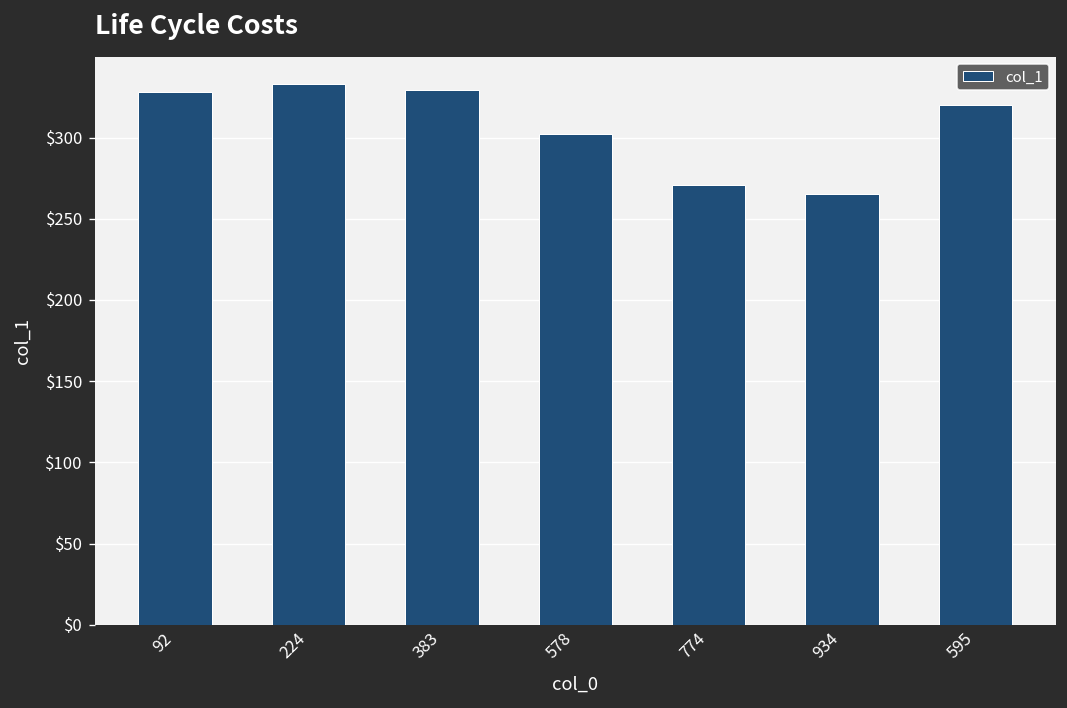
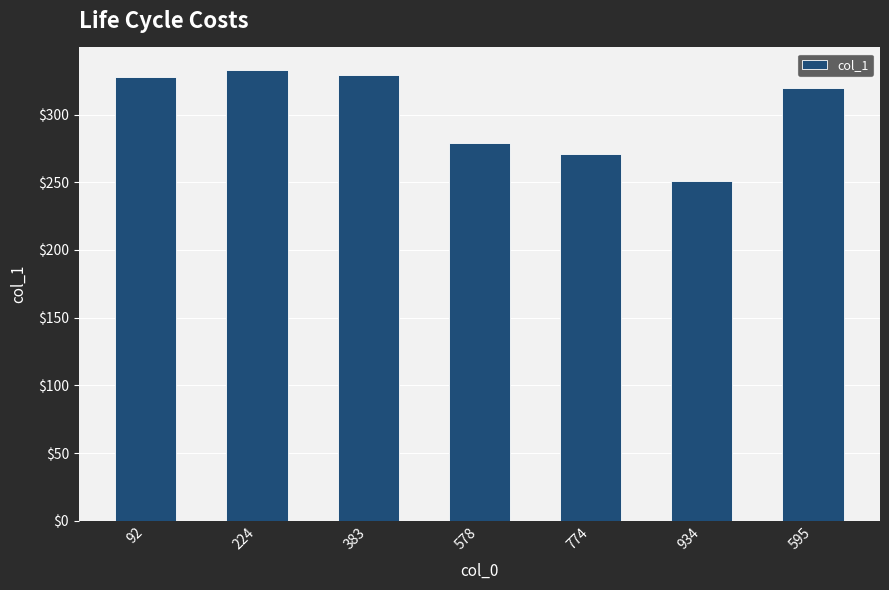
  {
    "92": "$328",
    "224": "$333",
    "383": "$329",
-   "578": "$302",
+   "578": "$279",
    "774": "$271",
-   "934": "$265",
+   "934": "$251",
    "595": "$320"
  }
